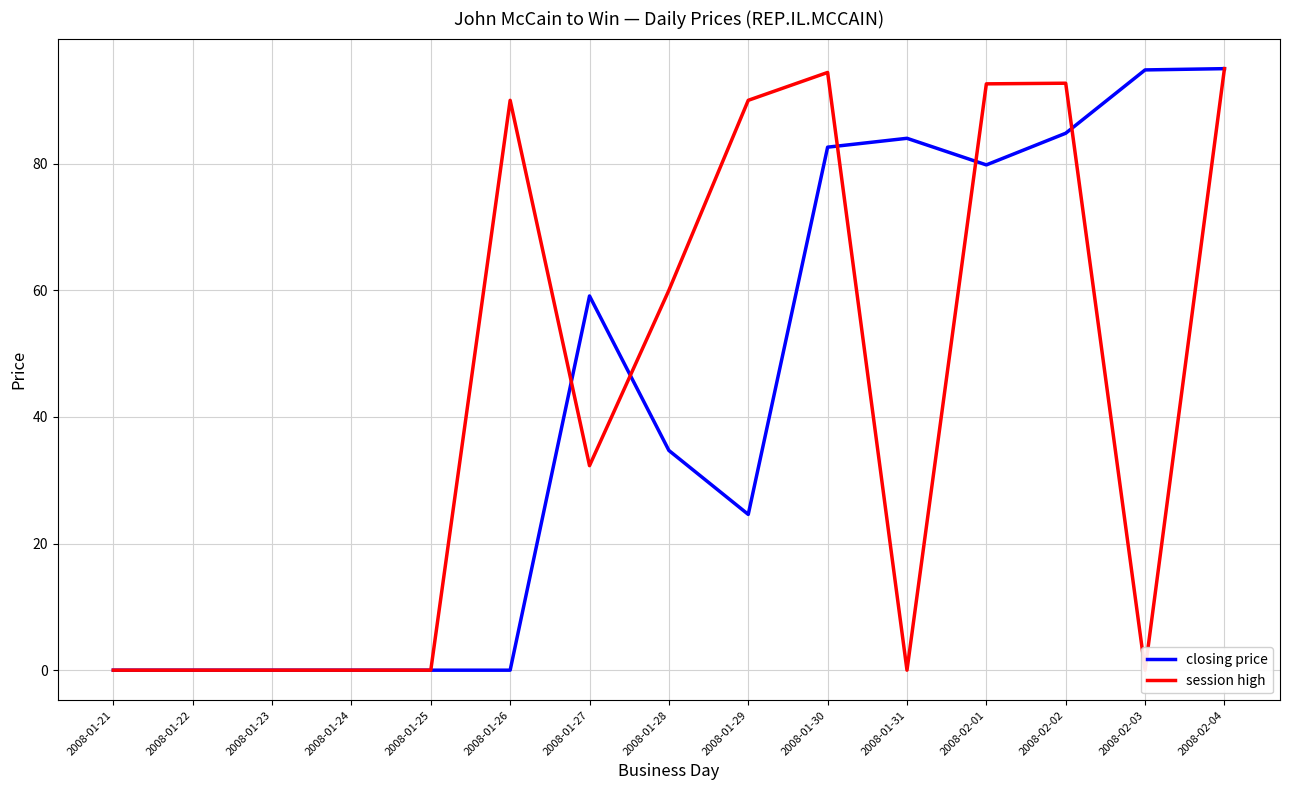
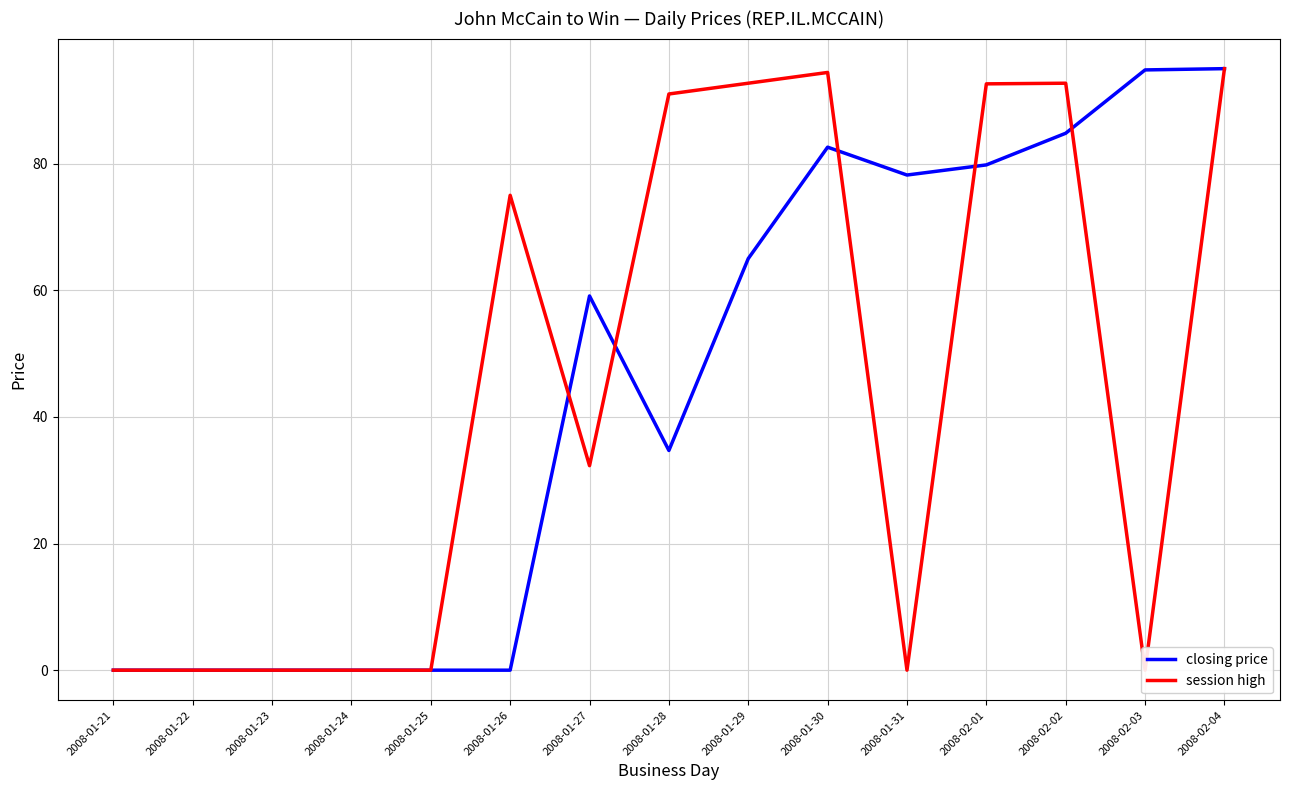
  {
    "closing price": {
      "2008-01-26": 0,
      "2008-01-27": 59,
      "2008-01-28": 35,
-     "2008-01-29": 25,
+     "2008-01-29": 65,
      "2008-01-30": 83,
-     "2008-01-31": 84,
+     "2008-01-31": 78,
      "2008-02-01": 80,
      "2008-02-02": 85,
      "2008-02-03": 95
    },
    "session high": {
-     "2008-01-26": 90,
+     "2008-01-26": 75,
      "2008-01-27": 32,
-     "2008-01-28": 60,
-     "2008-01-29": 90,
+     "2008-01-28": 91,
+     "2008-01-29": 93,
      "2008-01-30": 94,
      "2008-01-31": 0,
      "2008-02-01": 93,
      "2008-02-02": 93
    }
  }
